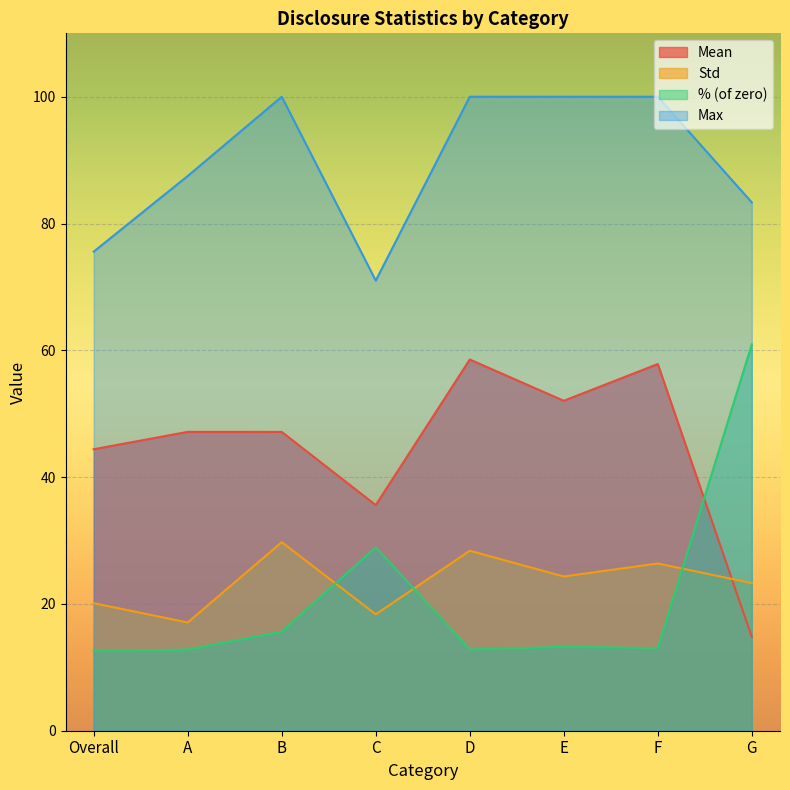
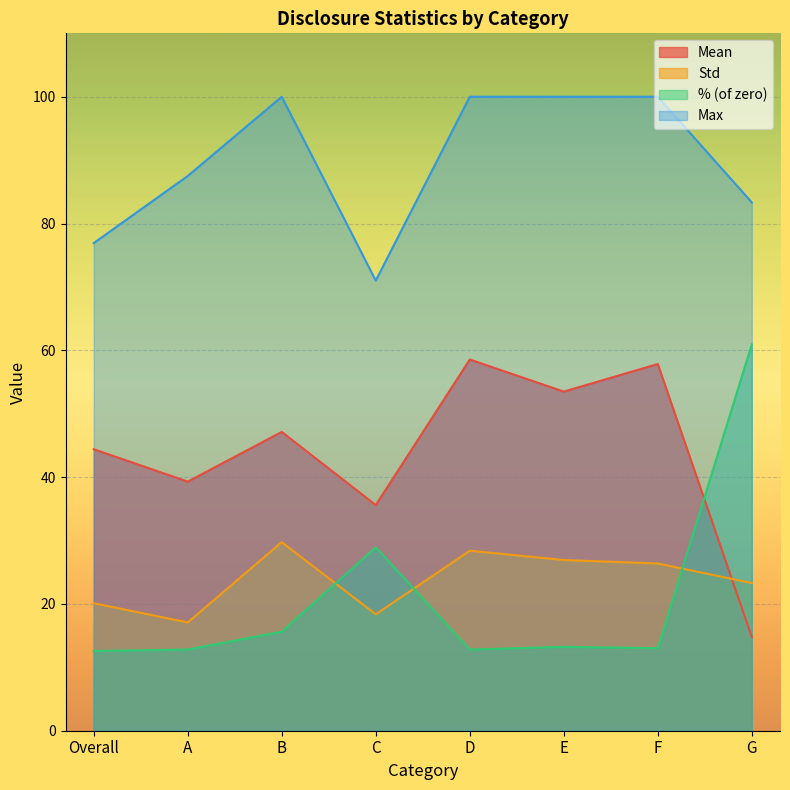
  {
    "Mean": {
      "Overall": 44,
-     "A": 47,
+     "A": 39,
      "B": 47,
      "C": 36,
      "D": 59,
-     "E": 52,
+     "E": 53,
      "F": 58,
      "G": 15
    },
    "Std": {
      "Overall": 20,
      "A": 17,
      "B": 30,
      "C": 18,
      "D": 28,
-     "E": 24,
+     "E": 27,
      "F": 26,
      "G": 23
    },
    "% (of zero)": {
      "Overall": 13,
      "A": 13,
      "B": 16,
      "C": 29,
      "D": 13,
      "E": 13,
      "F": 13,
      "G": 61
    },
    "Max": {
-     "Overall": 76,
+     "Overall": 77,
      "A": 88,
      "B": 100,
      "C": 71,
      "D": 100,
      "E": 100,
      "G": 83
    }
  }
